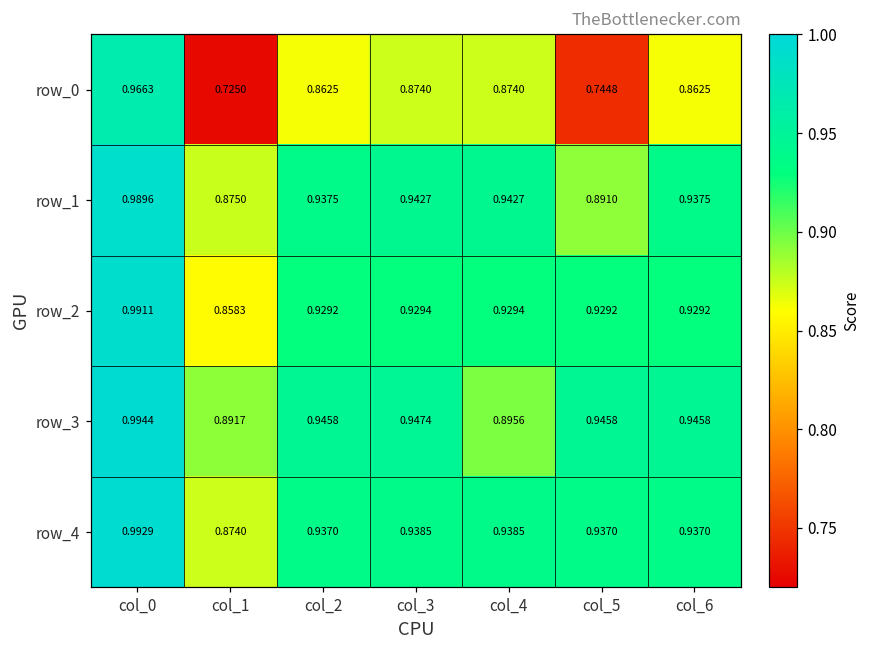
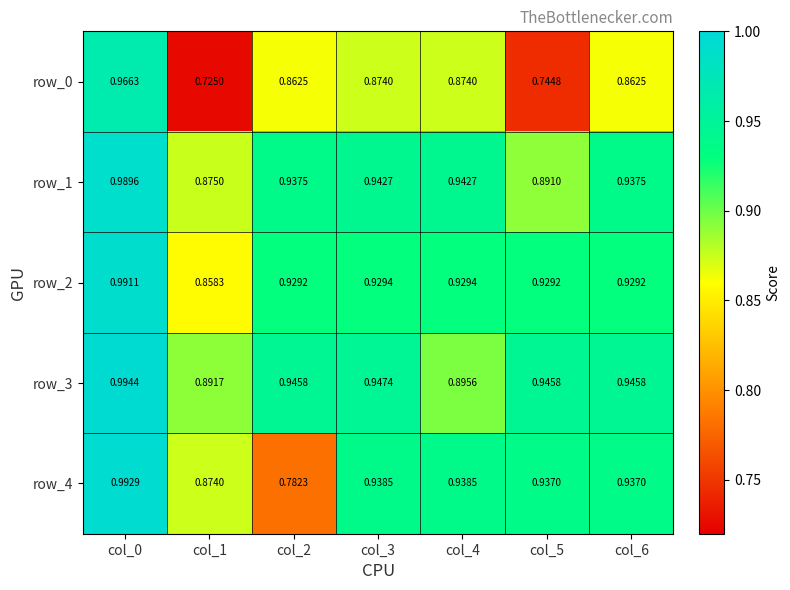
  {
    "row_0": {
      "col_0": 0.9663,
      "col_1": 0.7250,
      "col_2": 0.8625,
      "col_3": 0.8740,
      "col_4": 0.8740,
      "col_5": 0.7448,
      "col_6": 0.8625
    },
    "row_1": {
      "col_0": 0.9896,
      "col_1": 0.8750,
      "col_2": 0.9375,
      "col_3": 0.9427,
      "col_4": 0.9427,
      "col_5": 0.8910,
      "col_6": 0.9375
    },
    "row_2": {
      "col_0": 0.9911,
      "col_1": 0.8583,
      "col_2": 0.9292,
      "col_3": 0.9294,
      "col_4": 0.9294,
      "col_5": 0.9292,
      "col_6": 0.9292
    },
    "row_3": {
      "col_0": 0.9944,
      "col_1": 0.8917,
      "col_2": 0.9458,
      "col_3": 0.9474,
      "col_4": 0.8956,
      "col_5": 0.9458,
      "col_6": 0.9458
    },
    "row_4": {
      "col_0": 0.9929,
      "col_1": 0.8740,
-     "col_2": 0.9370,
+     "col_2": 0.7823,
      "col_3": 0.9385,
      "col_4": 0.9385,
      "col_5": 0.9370,
      "col_6": 0.9370
    }
  }
